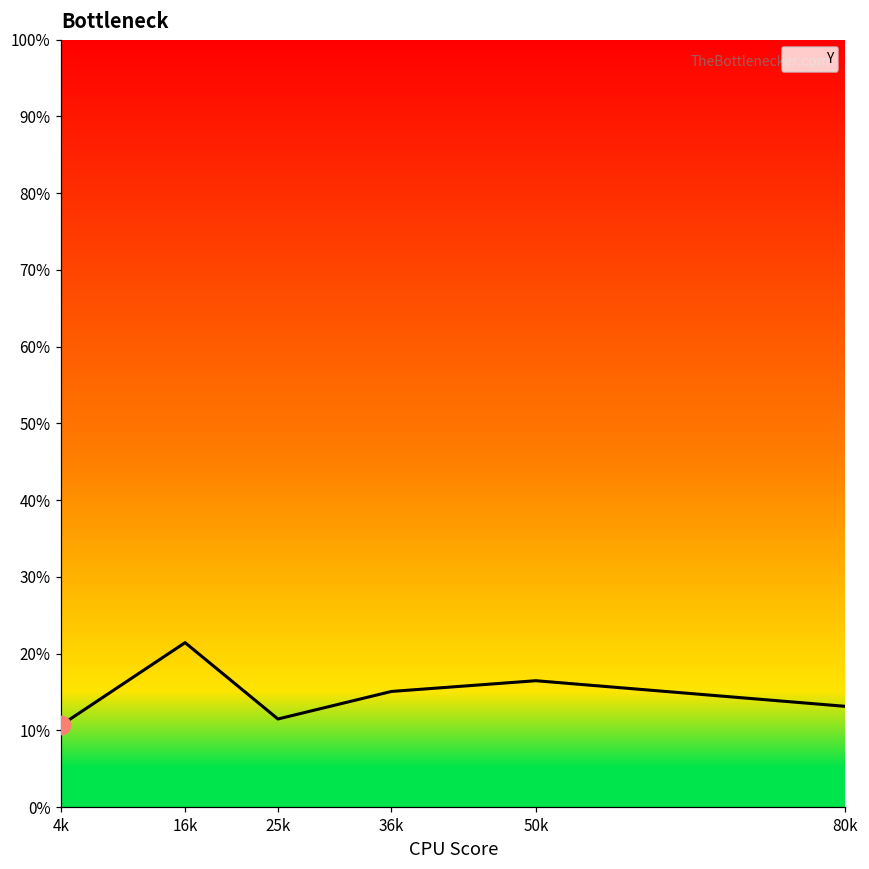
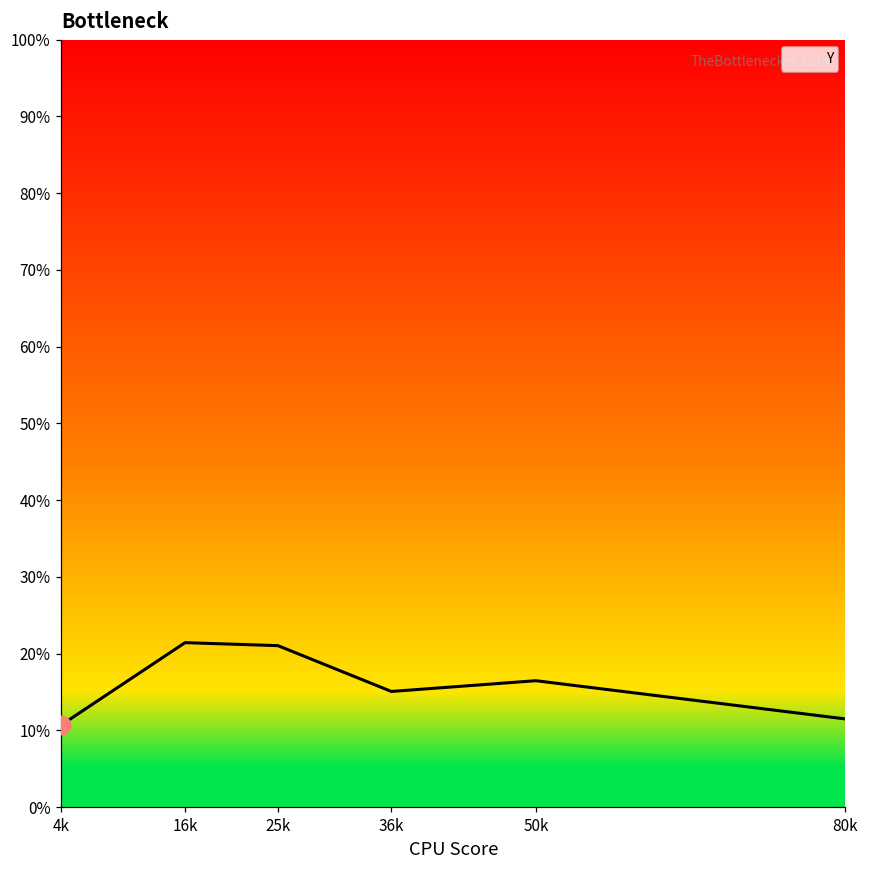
  {
    "Y": {
      "16k": "21%",
-     "25k": "11%",
+     "25k": "21%",
      "36k": "15%",
      "50k": "16%",
-     "80k": "13%"
+     "80k": "11%"
    }
  }
